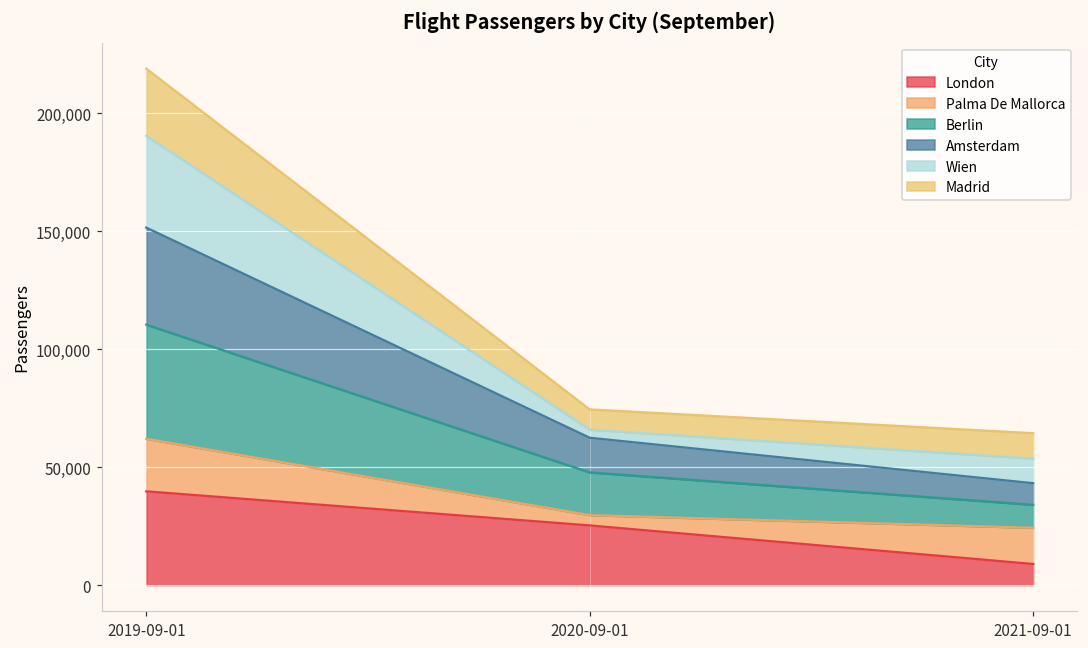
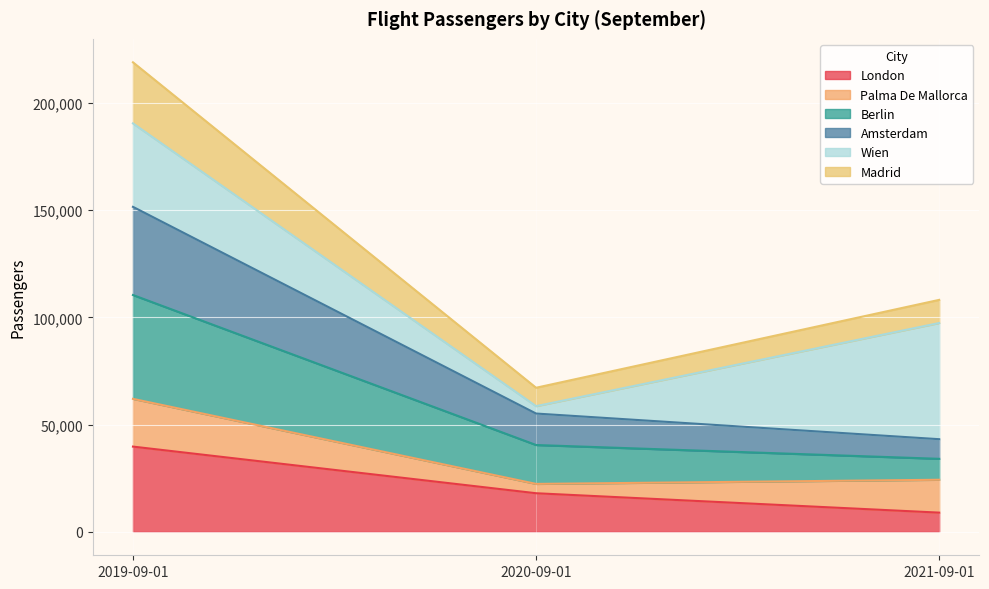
  {
    "London": {
      "2019-09-01": "40,000",
-     "2020-09-01": "25,000",
+     "2020-09-01": "18,000",
      "2021-09-01": "9,000"
    },
    "Wien": {
      "2019-09-01": "39,000",
      "2020-09-01": "3,000",
-     "2021-09-01": "10,000"
+     "2021-09-01": "54,000"
    }
  }
